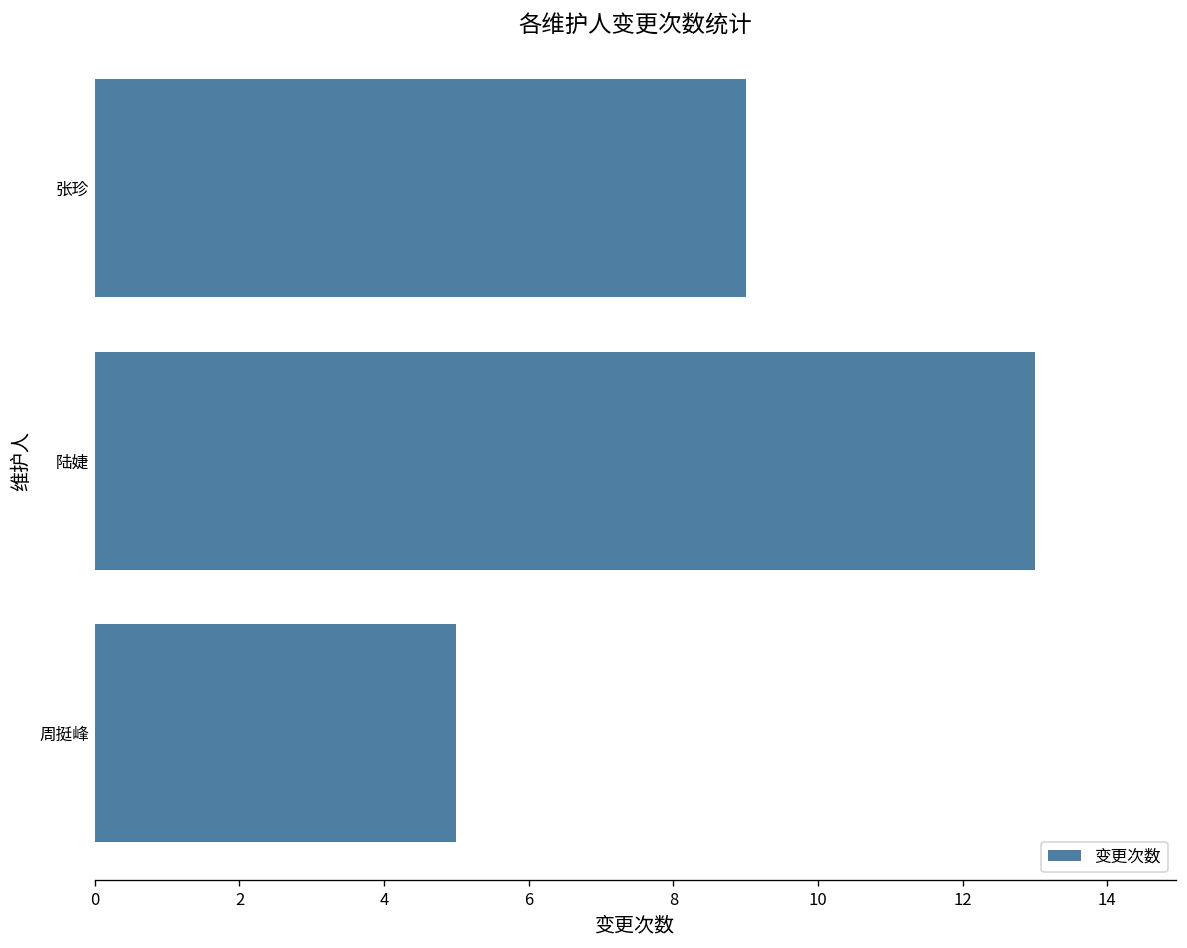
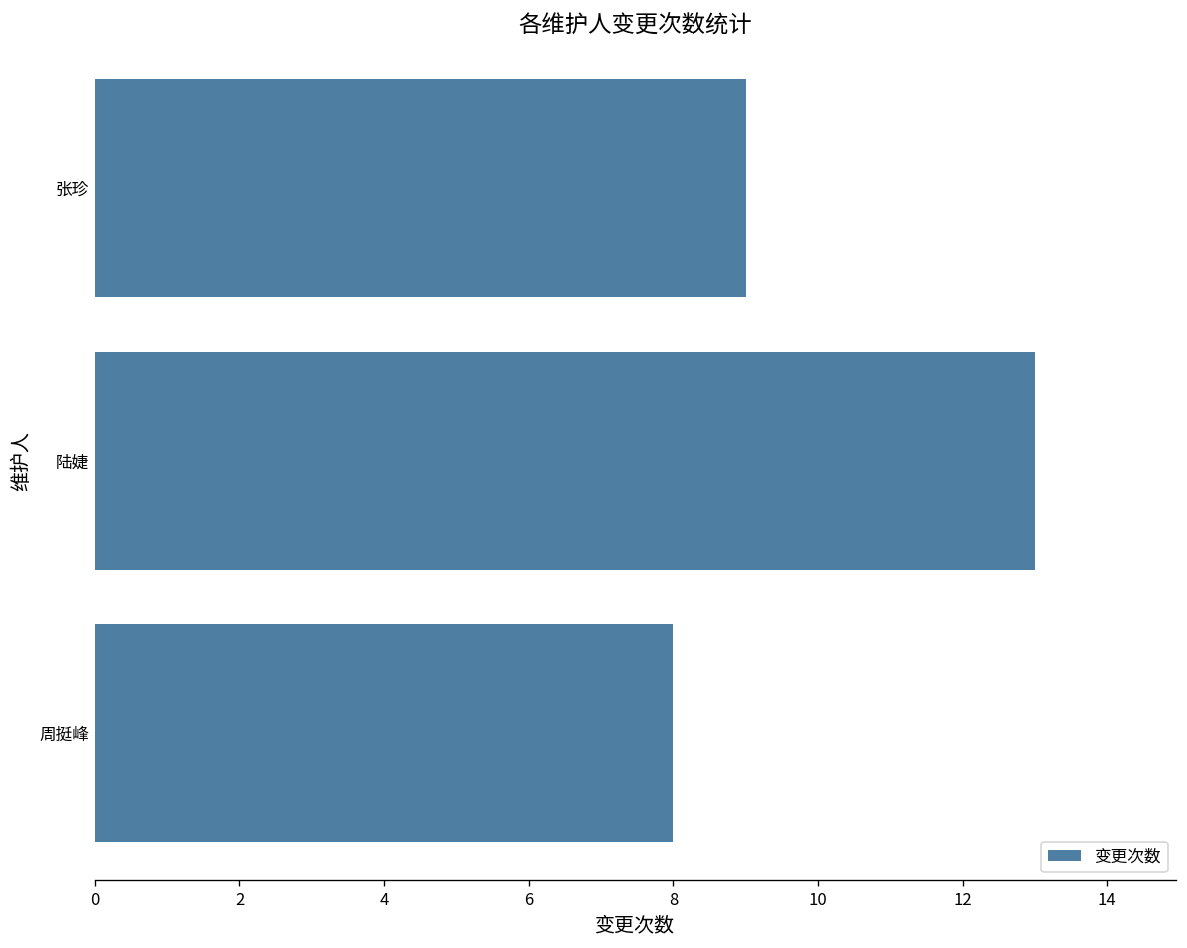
  {
    "张珍": 9,
    "陆婕": 13,
-   "周挺峰": 5
+   "周挺峰": 8
  }
